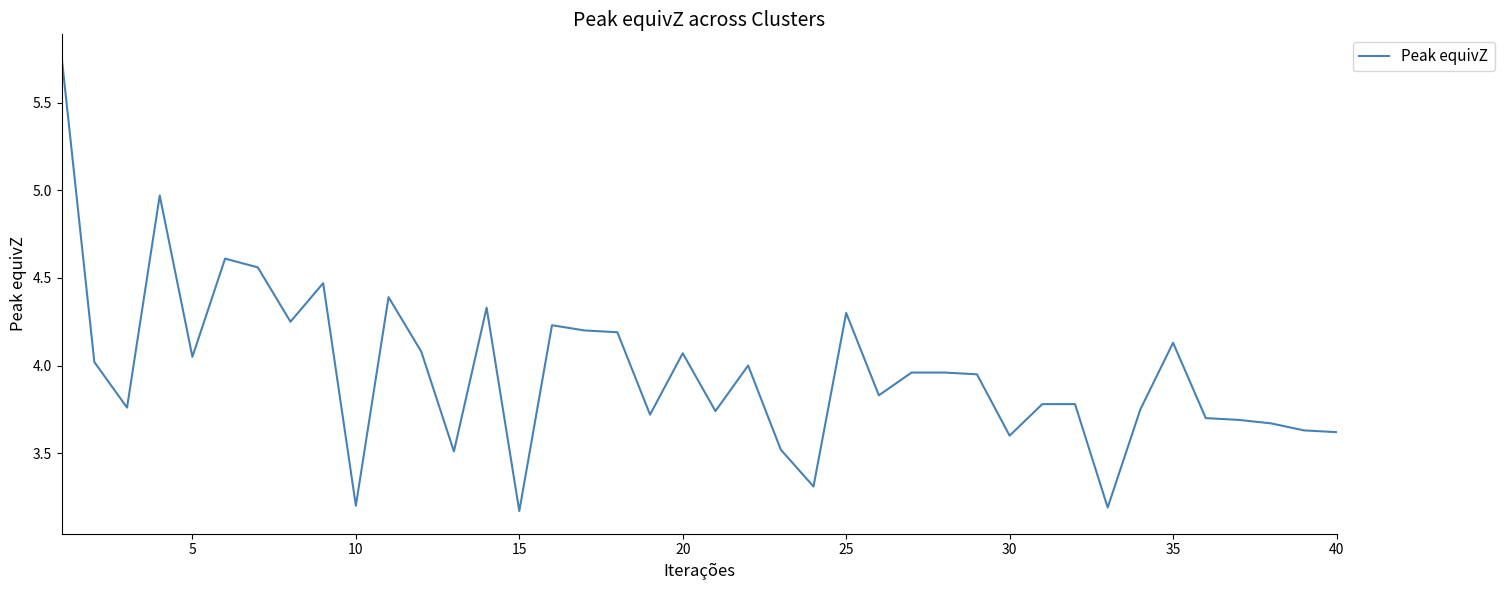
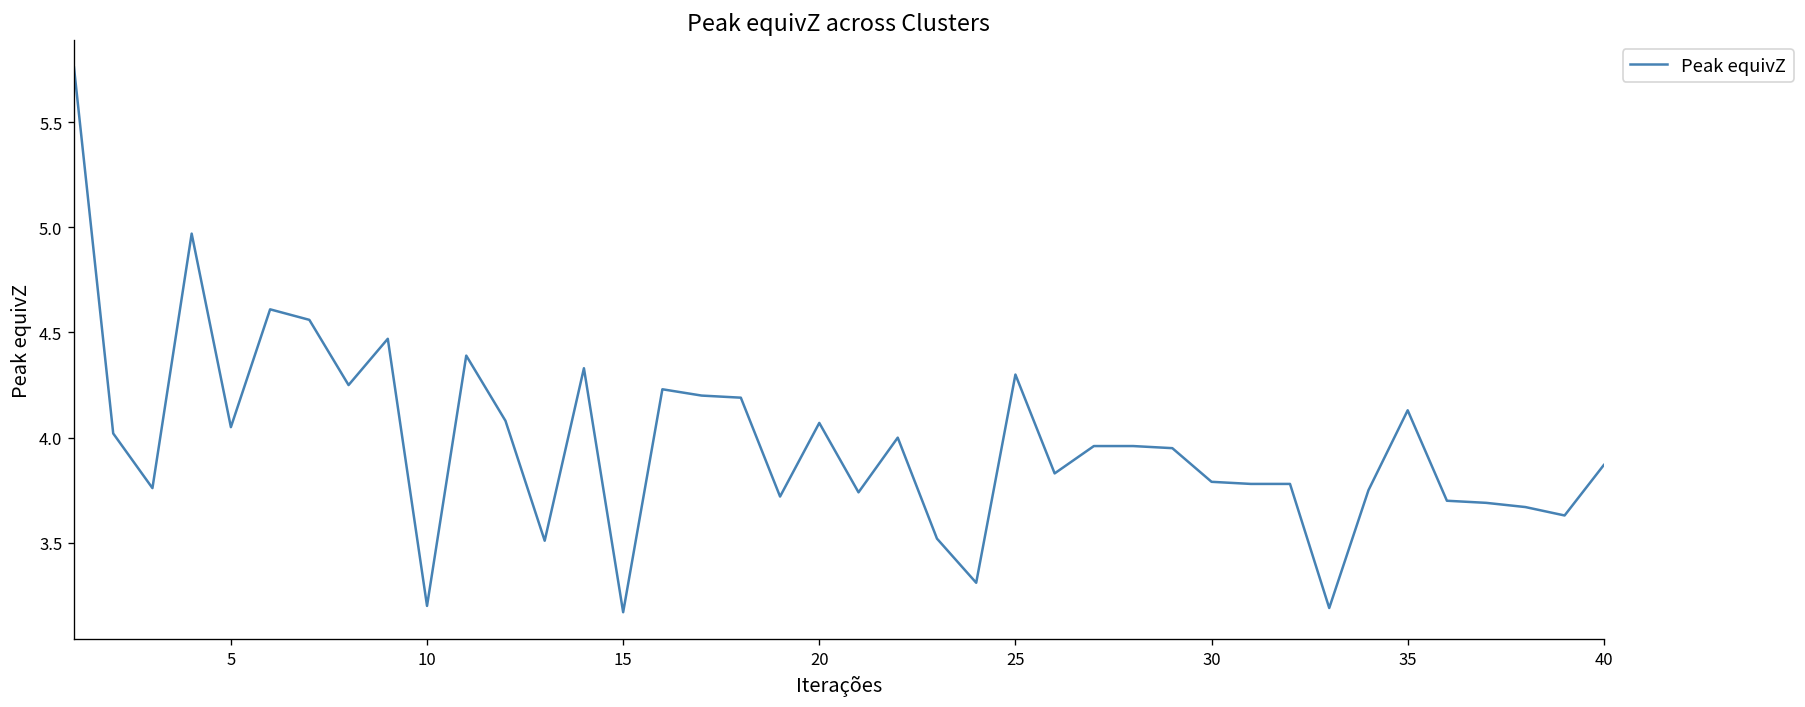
  {
    "5": 4.05,
    "10": 3.20,
    "15": 3.17,
    "20": 4.07,
    "25": 4.30,
-   "30": 3.60,
+   "30": 3.79,
    "35": 4.13,
-   "40": 3.62
+   "40": 3.87
  }
